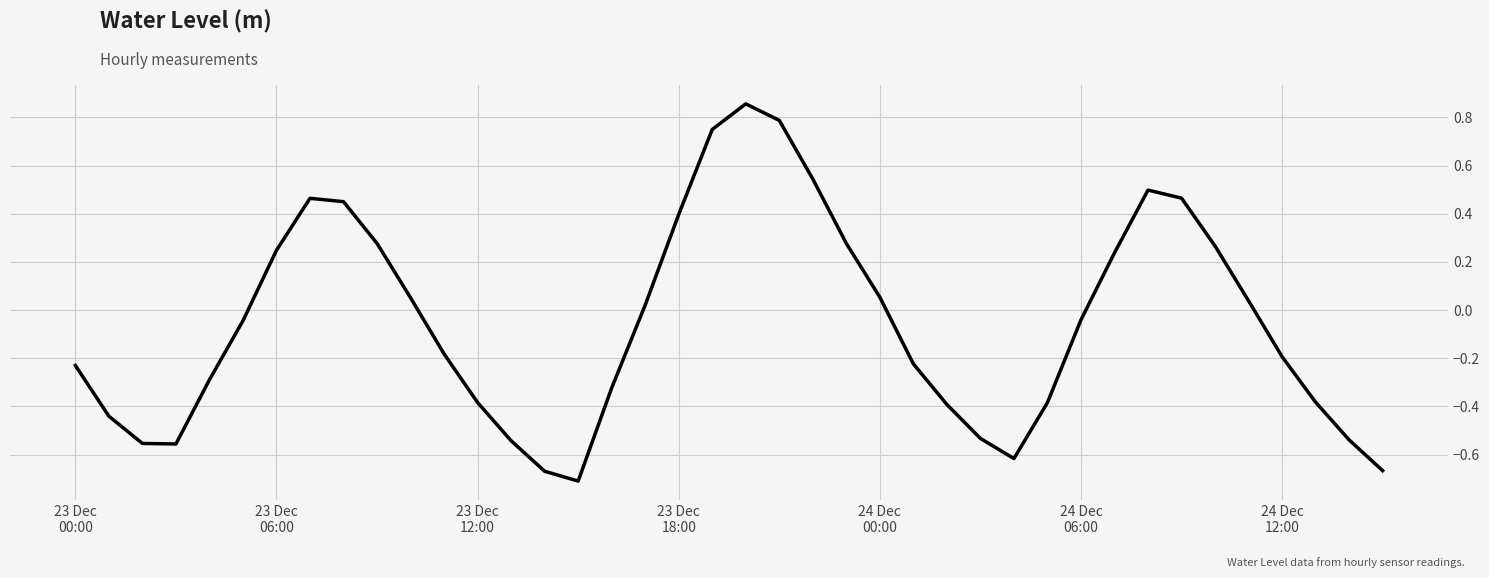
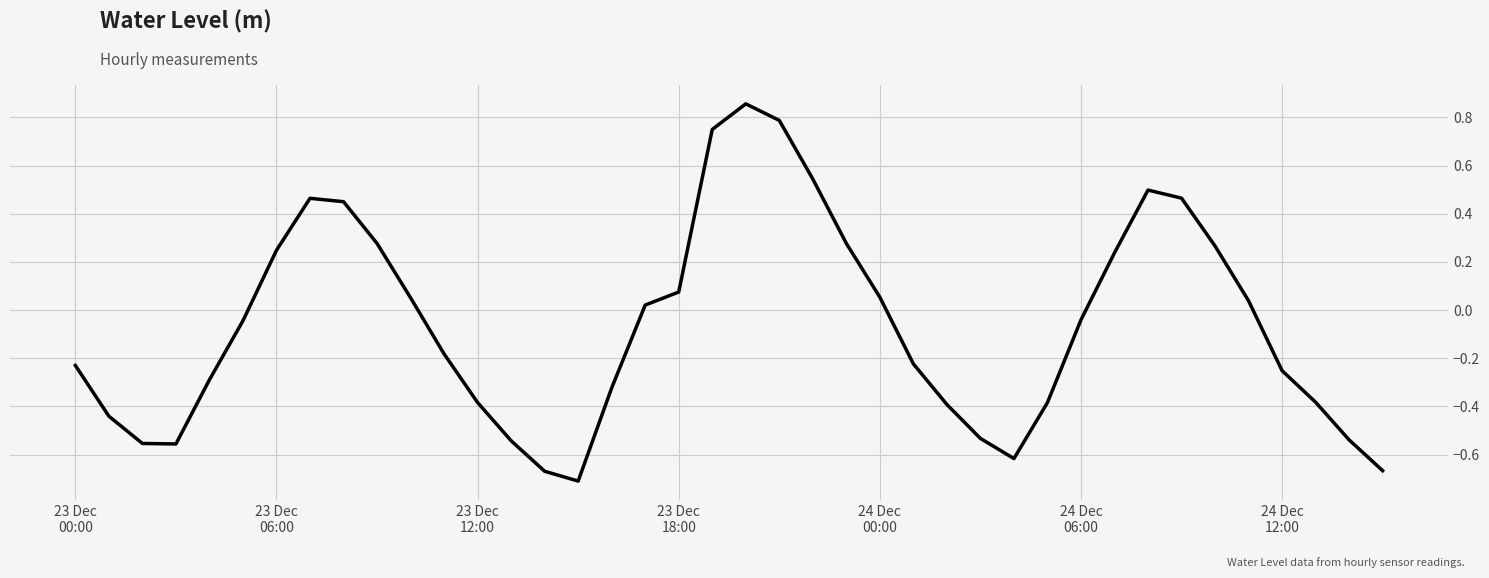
  {
    "23 Dec 00:00": -0.23,
    "23 Dec 06:00": 0.25,
    "23 Dec 12:00": -0.38,
-   "23 Dec 18:00": 0.40,
+   "23 Dec 18:00": 0.08,
    "24 Dec 00:00": 0.05,
    "24 Dec 06:00": -0.04,
-   "24 Dec 12:00": -0.19
+   "24 Dec 12:00": -0.25
  }
